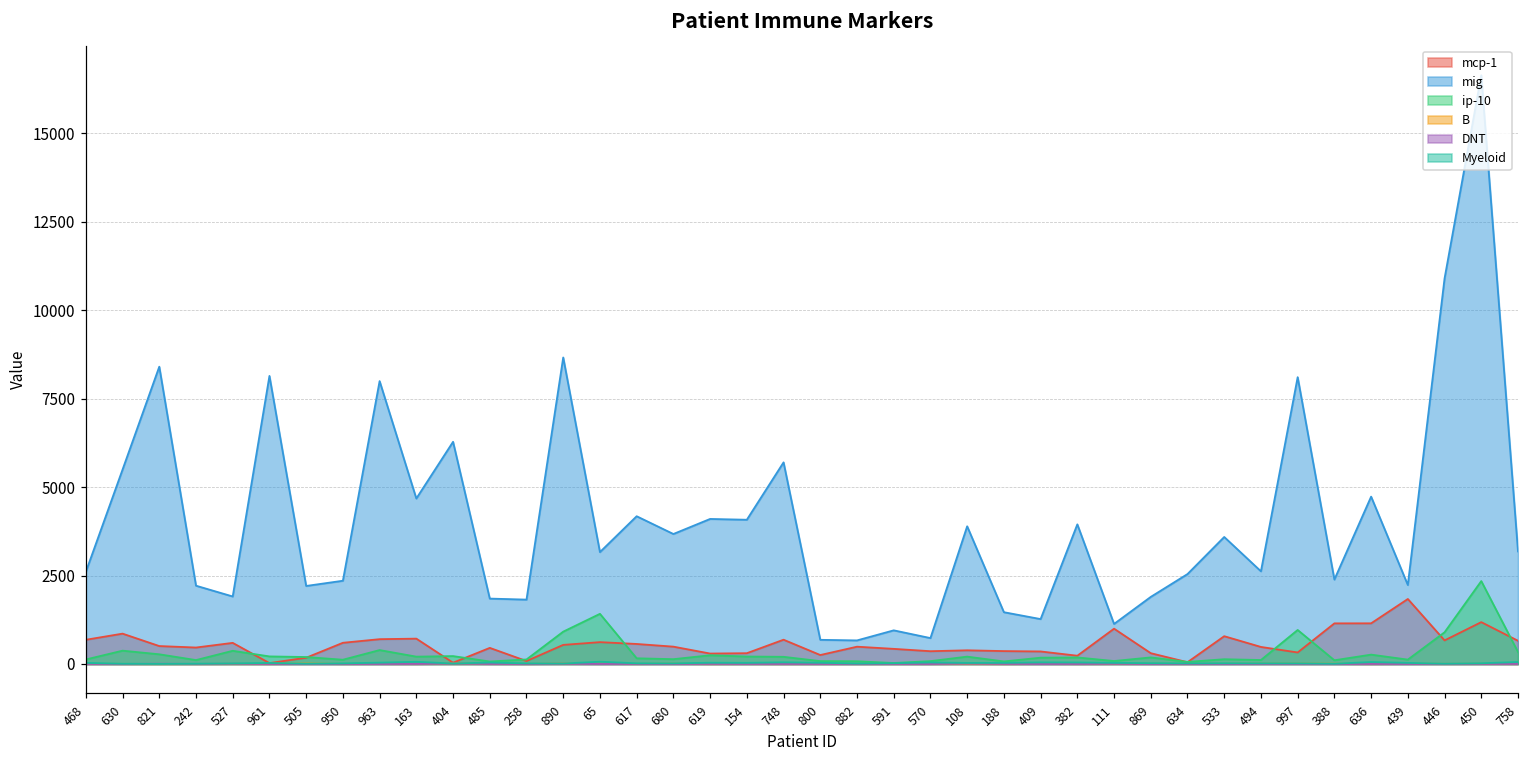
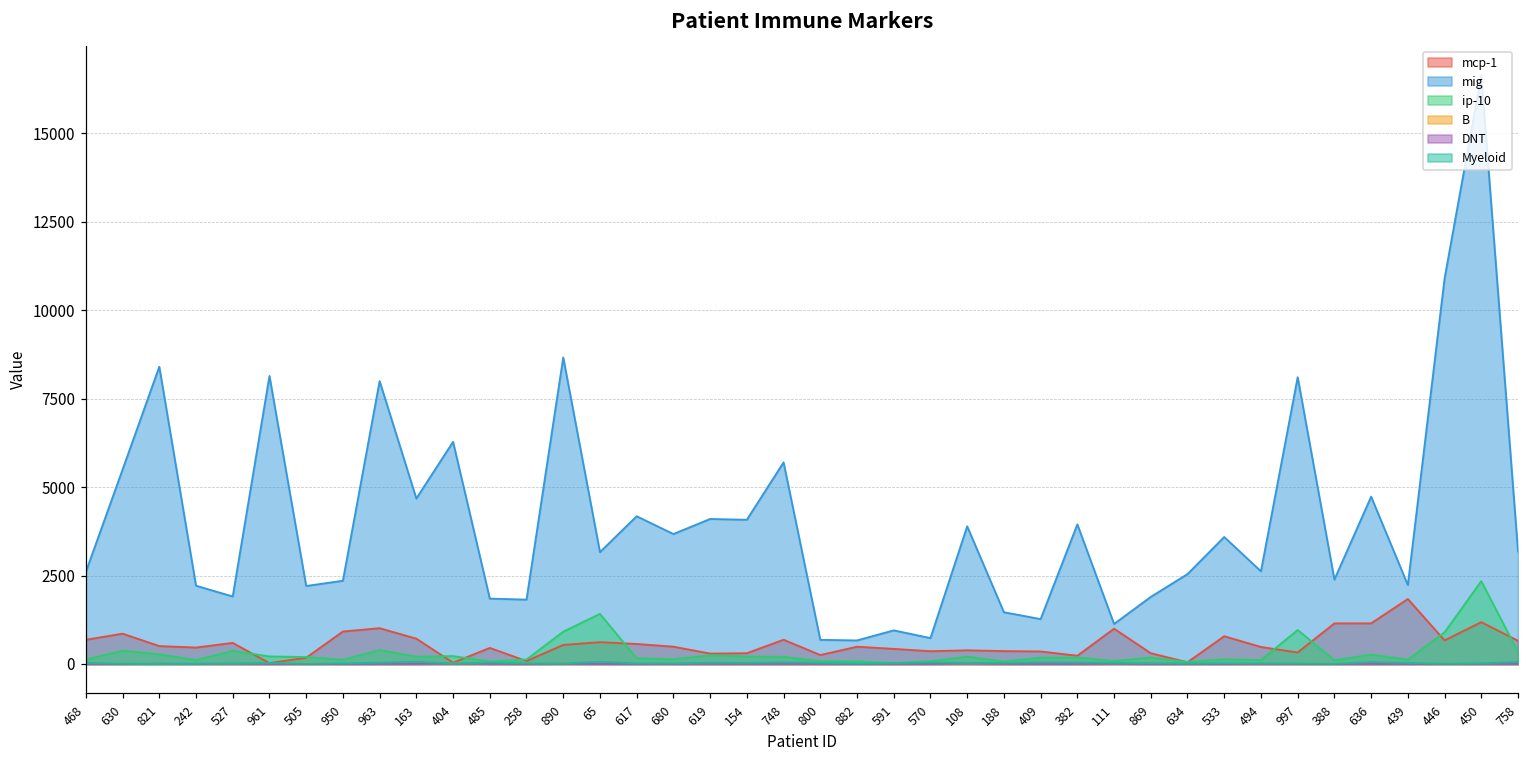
  {
    "mcp-1": {
      "468": 700,
      "630": 900,
      "821": 500,
      "242": 500,
      "527": 600,
-     "950": 600,
-     "963": 700,
+     "950": 900,
+     "963": 1000,
      "163": 700,
      "485": 500,
      "890": 500,
      "65": 600,
      "617": 600,
      "680": 500,
      "154": 300,
      "748": 700,
      "800": 300,
      "882": 500,
      "591": 400,
      "570": 400,
      "108": 400,
      "188": 400,
      "409": 400,
      "111": 1000,
      "869": 300,
      "533": 800,
      "494": 500,
      "997": 300,
      "388": 1100,
      "636": 1100,
      "439": 1800,
      "446": 700,
      "450": 1200,
      "758": 700
    }
  }
